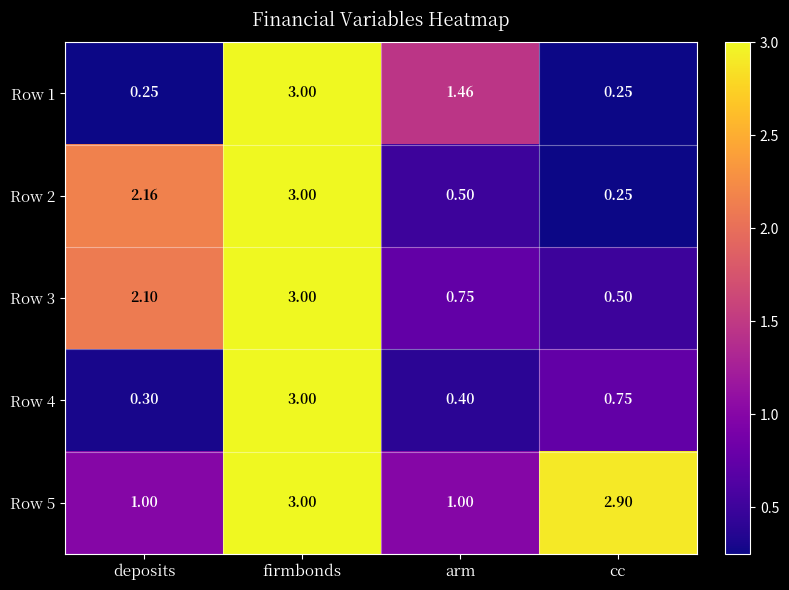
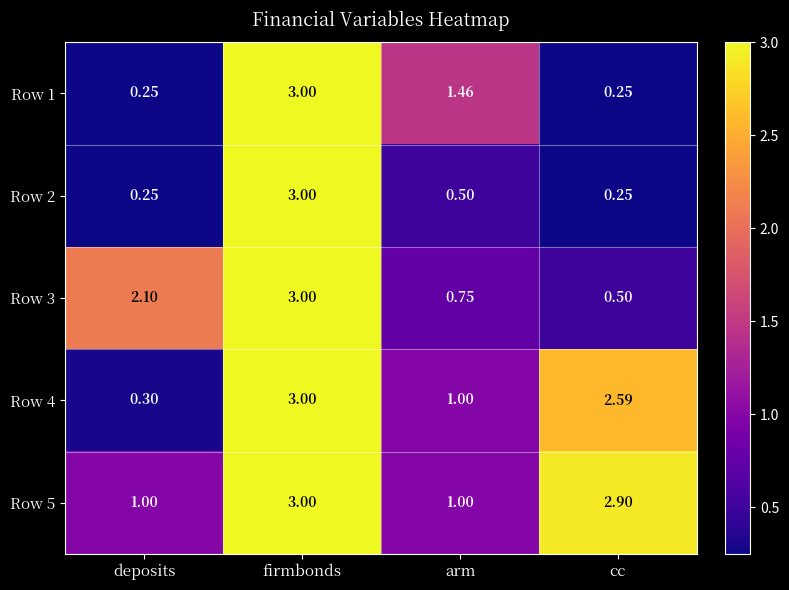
  {
    "Row 1": {
      "deposits": 0.25,
      "firmbonds": 3.00,
      "arm": 1.46,
      "cc": 0.25
    },
    "Row 2": {
-     "deposits": 2.16,
+     "deposits": 0.25,
      "firmbonds": 3.00,
      "arm": 0.50,
      "cc": 0.25
    },
    "Row 3": {
      "deposits": 2.10,
      "firmbonds": 3.00,
      "arm": 0.75,
      "cc": 0.50
    },
    "Row 4": {
      "deposits": 0.30,
      "firmbonds": 3.00,
-     "arm": 0.40,
-     "cc": 0.75
+     "arm": 1.00,
+     "cc": 2.59
    },
    "Row 5": {
      "deposits": 1.00,
      "firmbonds": 3.00,
      "arm": 1.00,
      "cc": 2.90
    }
  }
